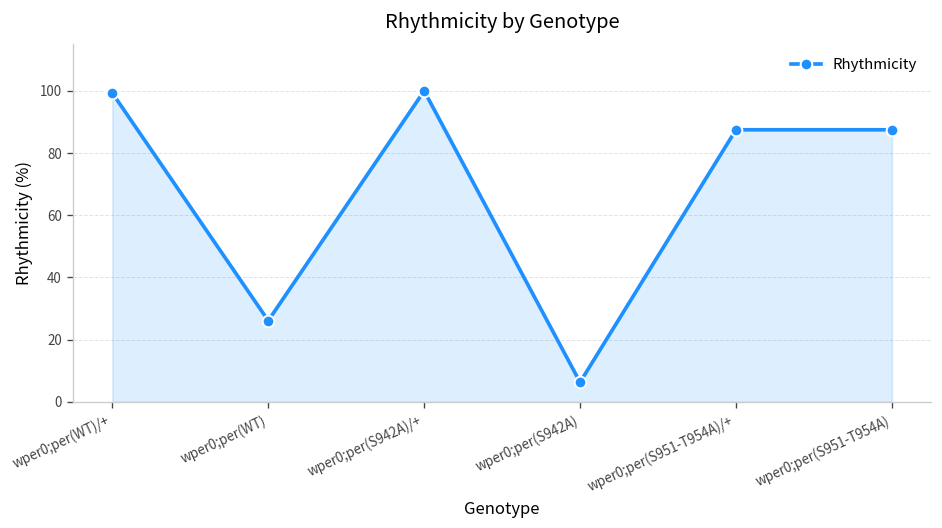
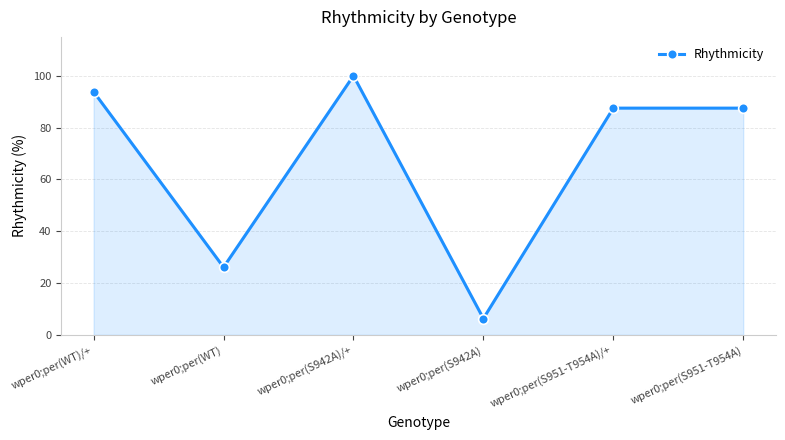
  {
-   "wper0;per(WT)/+": 99,
+   "wper0;per(WT)/+": 94,
    "wper0;per(WT)": 26,
    "wper0;per(S942A)/+": 100,
    "wper0;per(S942A)": 6,
    "wper0;per(S951-T954A)/+": 88,
    "wper0;per(S951-T954A)": 88
  }
